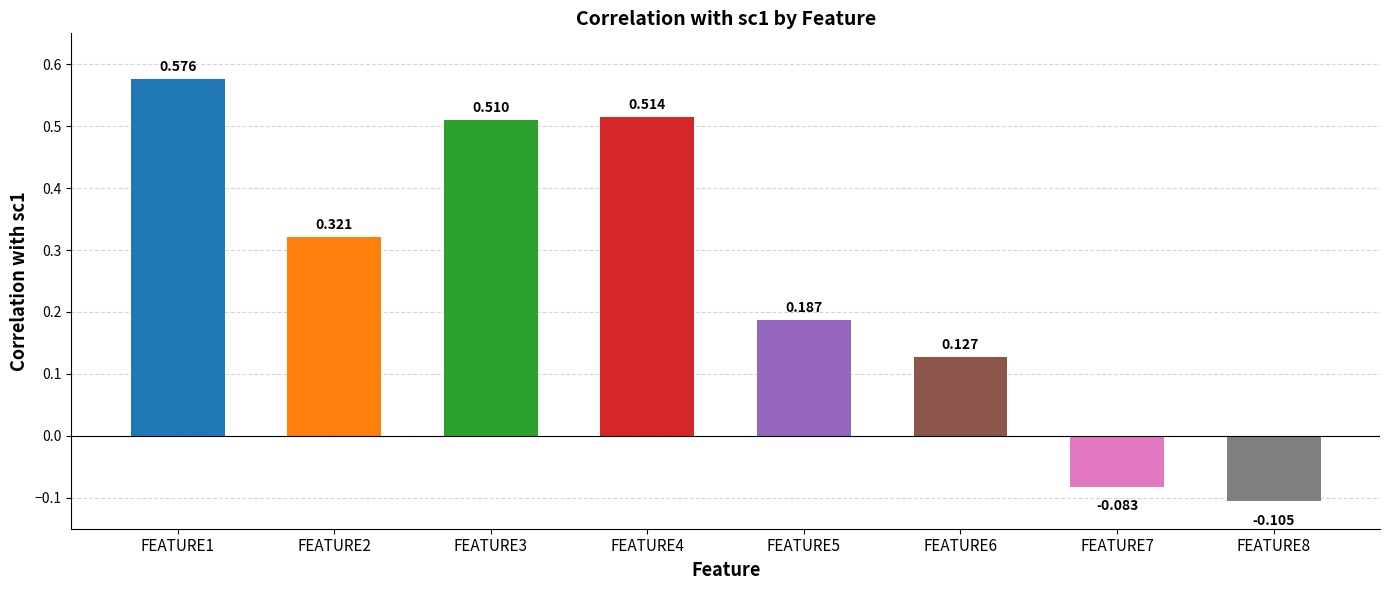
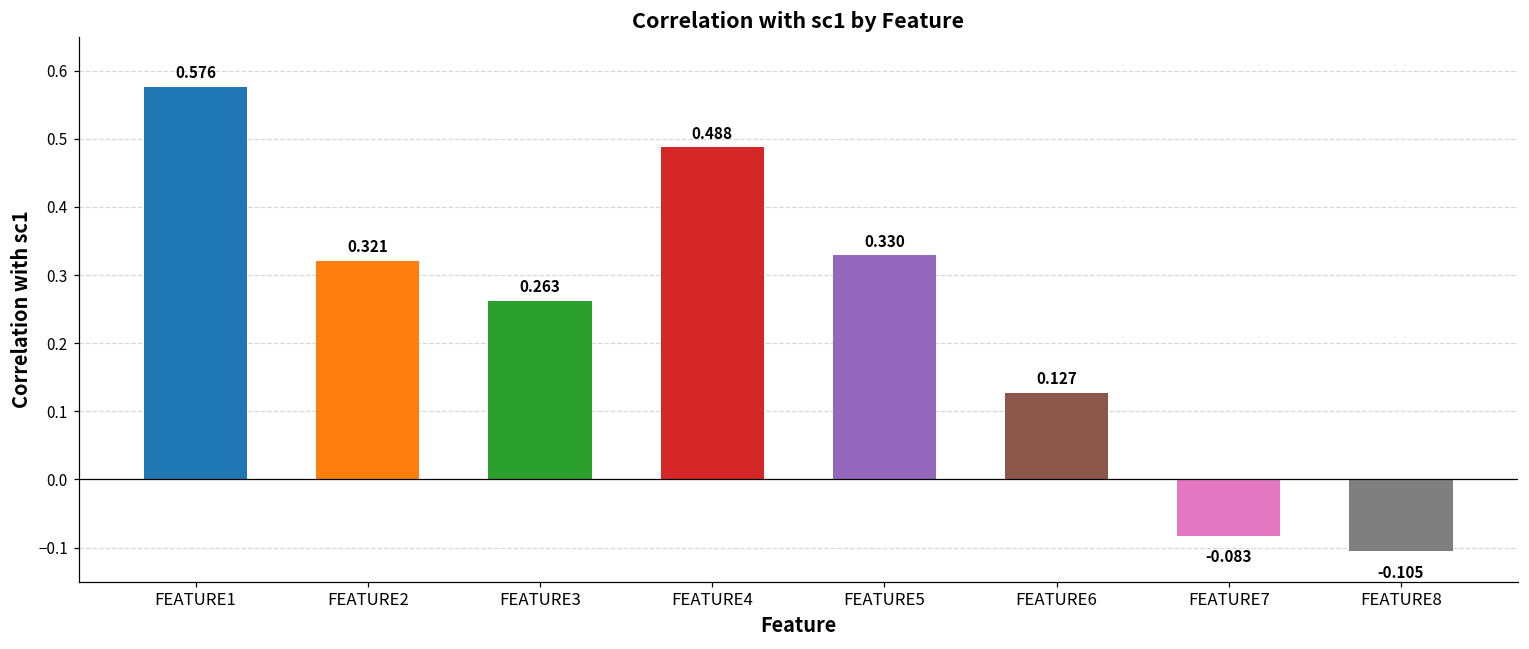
  {
    "FEATURE1": 0.576,
    "FEATURE2": 0.321,
-   "FEATURE3": 0.510,
-   "FEATURE4": 0.514,
-   "FEATURE5": 0.187,
+   "FEATURE3": 0.263,
+   "FEATURE4": 0.488,
+   "FEATURE5": 0.330,
    "FEATURE6": 0.127,
    "FEATURE7": -0.083,
    "FEATURE8": -0.105
  }
